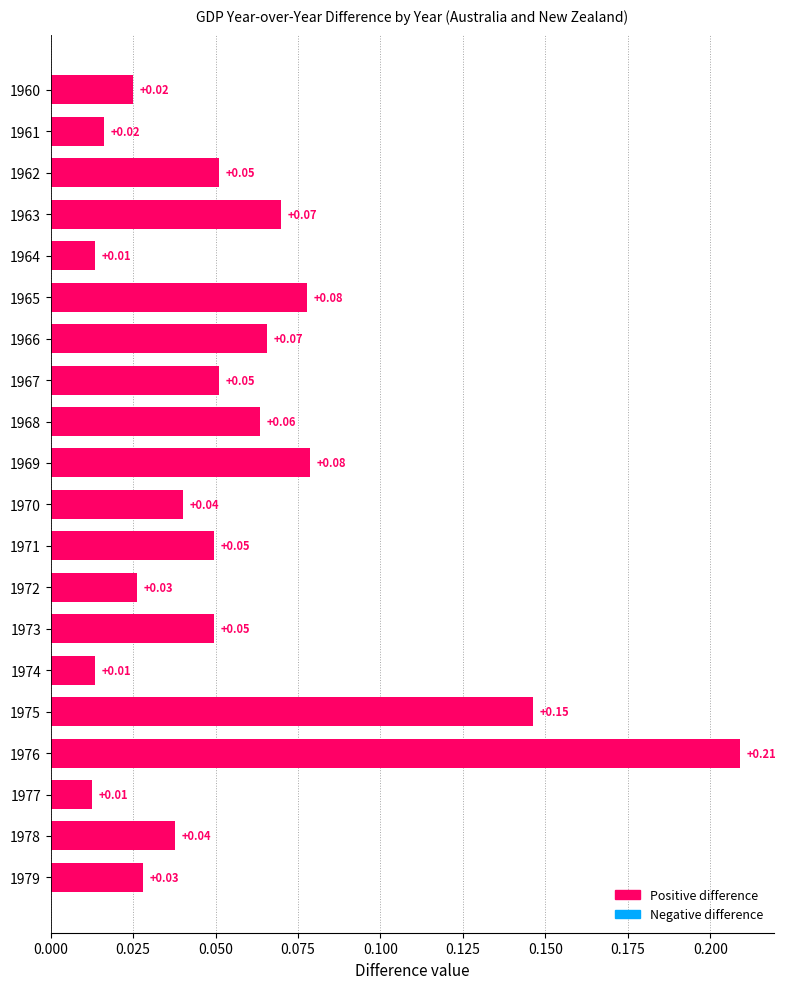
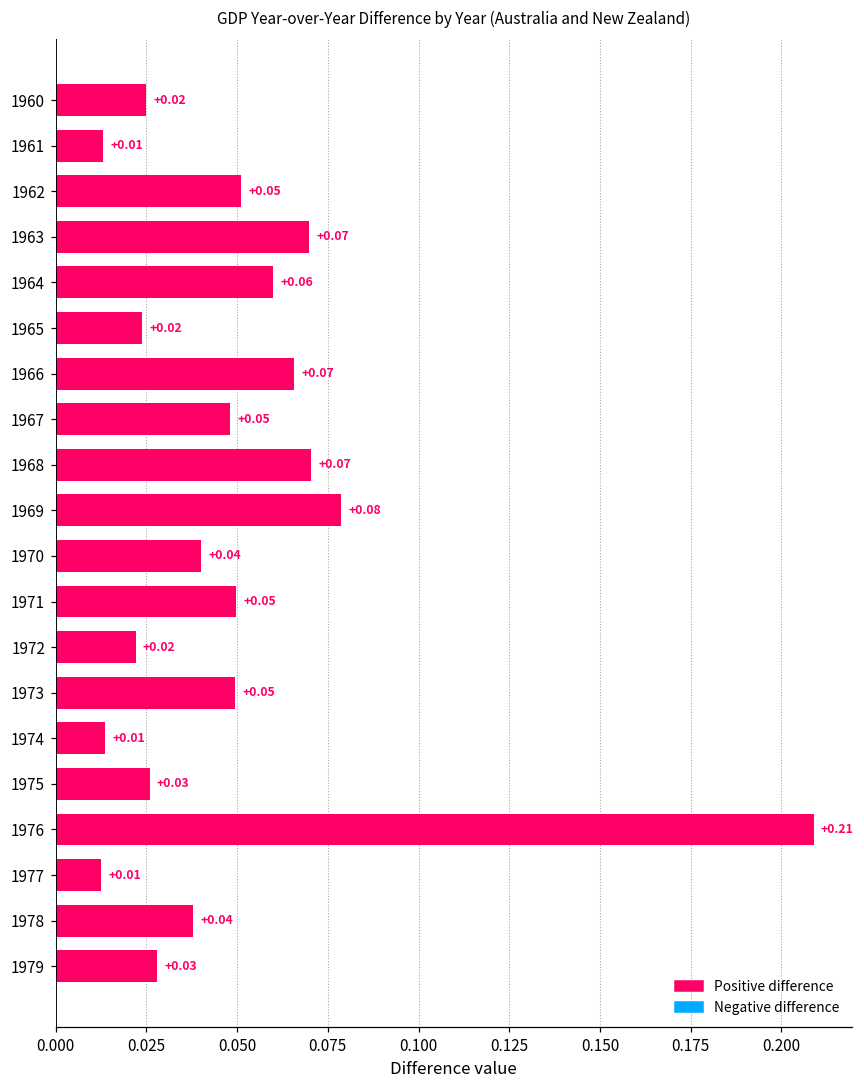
  {
    "1960": "+0.02",
-   "1961": "+0.02",
+   "1961": "+0.01",
    "1962": "+0.05",
    "1963": "+0.07",
-   "1964": "+0.01",
-   "1965": "+0.08",
+   "1964": "+0.06",
+   "1965": "+0.02",
    "1966": "+0.07",
-   "1967": "0.051",
-   "1968": "+0.06",
+   "1967": "0.048",
+   "1968": "+0.07",
    "1969": "+0.08",
    "1970": "+0.04",
    "1971": "+0.05",
-   "1972": "+0.03",
+   "1972": "+0.02",
    "1973": "+0.05",
    "1974": "+0.01",
-   "1975": "+0.15",
+   "1975": "+0.03",
    "1976": "+0.21",
    "1977": "+0.01",
    "1978": "+0.04",
    "1979": "+0.03"
  }
